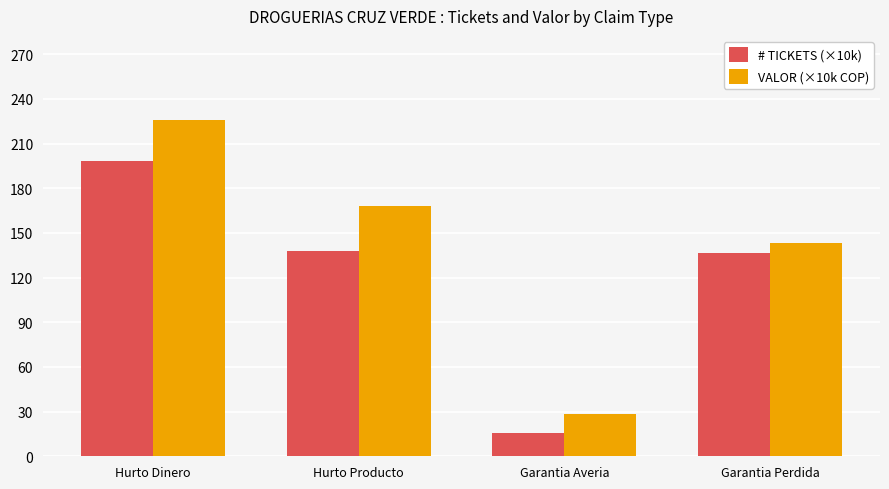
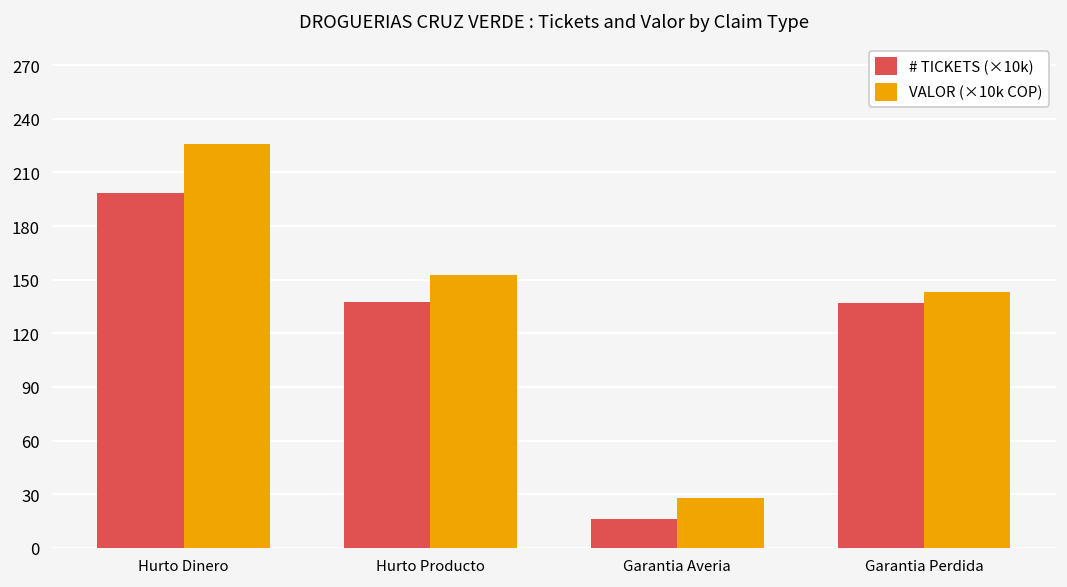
  {
    "# TICKETS (×10k)": {
      "Hurto Dinero": 198,
      "Hurto Producto": 138,
      "Garantia Averia": 16,
      "Garantia Perdida": 137
    },
    "VALOR (×10k COP)": {
      "Hurto Dinero": 226,
-     "Hurto Producto": 168,
+     "Hurto Producto": 153,
      "Garantia Averia": 28,
      "Garantia Perdida": 143
    }
  }
